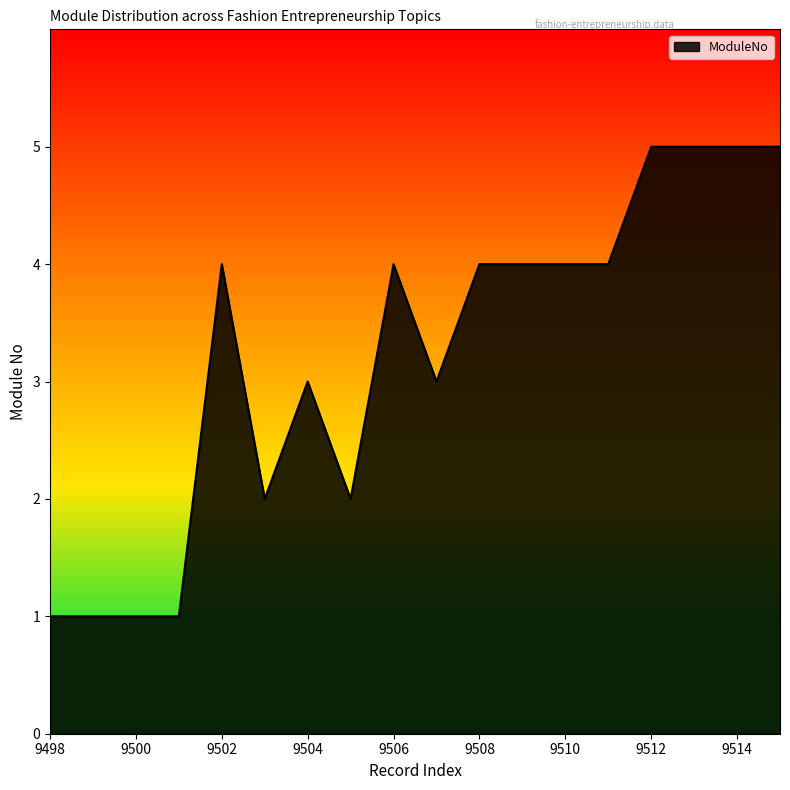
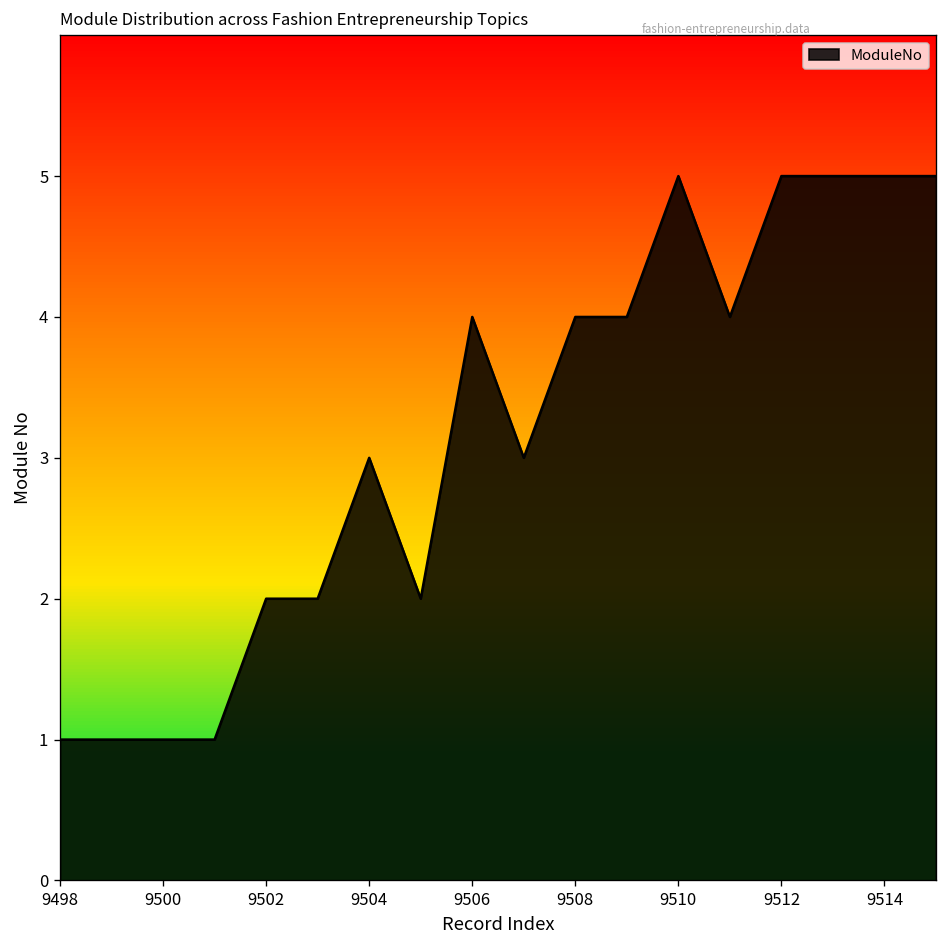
  {
    "9498": 1,
    "9500": 1,
-   "9502": 4,
+   "9502": 2,
    "9504": 3,
    "9506": 4,
    "9508": 4,
-   "9510": 4,
+   "9510": 5,
    "9512": 5,
    "9514": 5
  }
